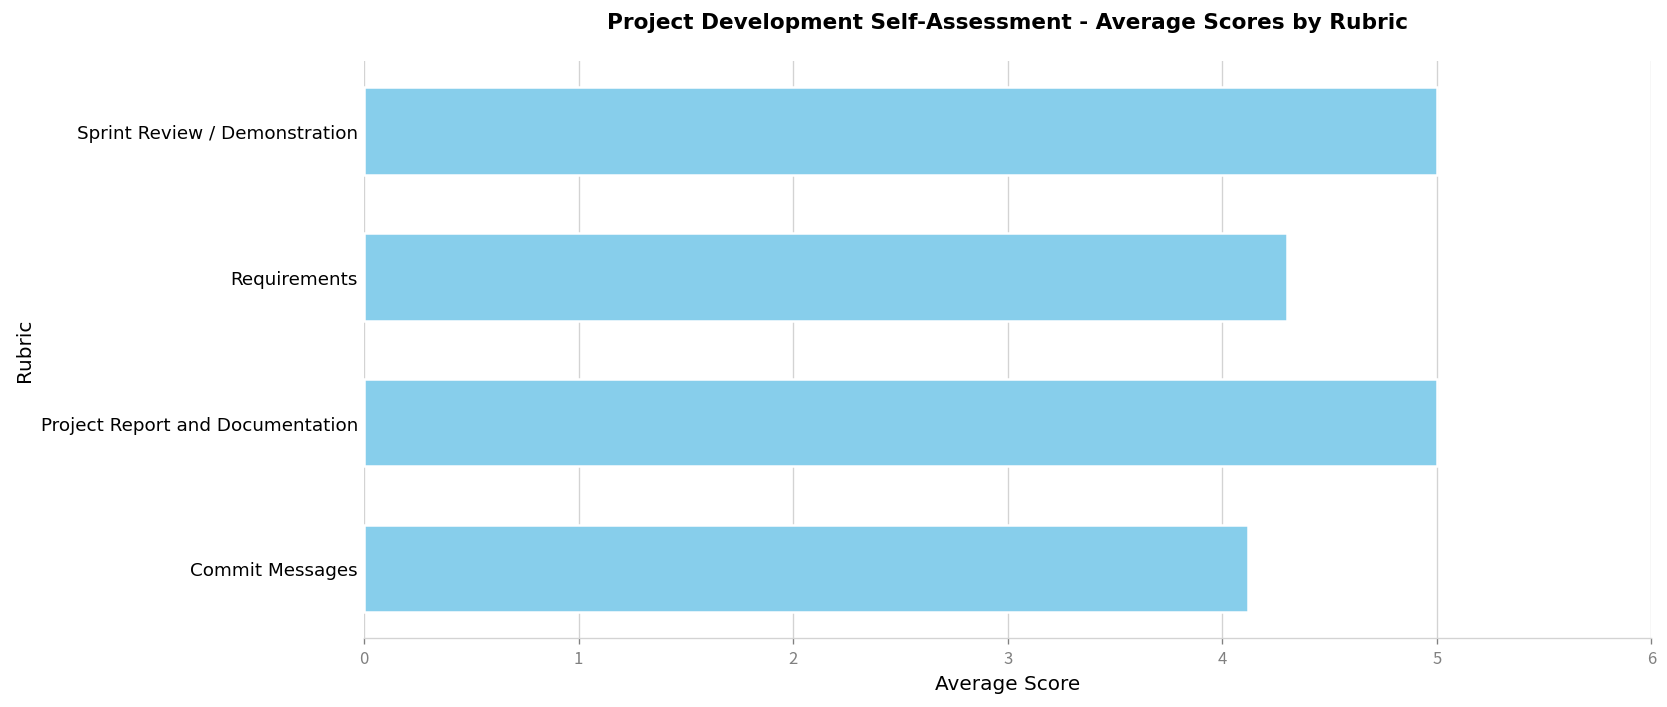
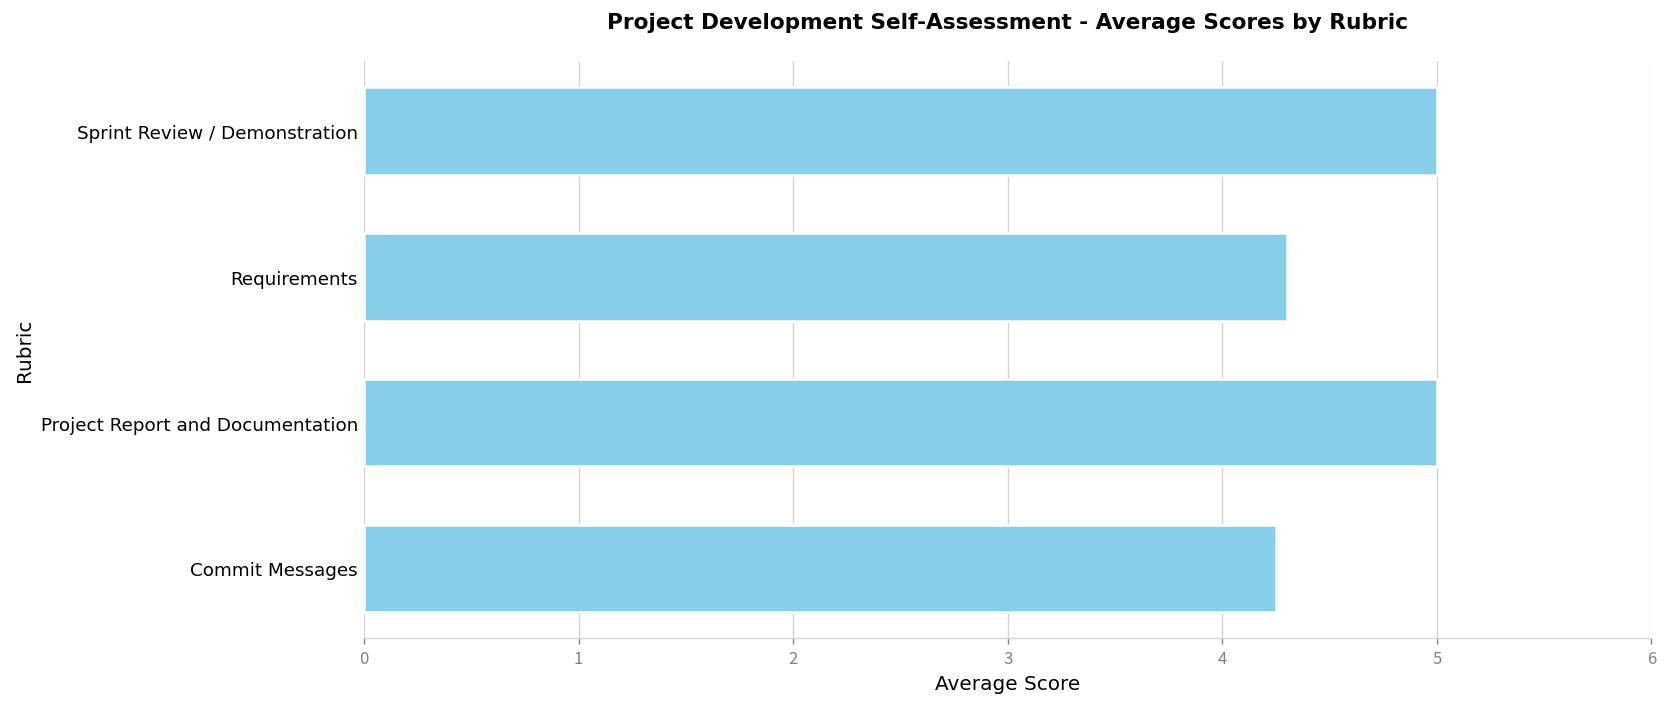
  {
    "Sprint Review / Demonstration": 5.00,
    "Requirements": 4.30,
    "Project Report and Documentation": 5.00,
-   "Commit Messages": 4.12
+   "Commit Messages": 4.25
  }
